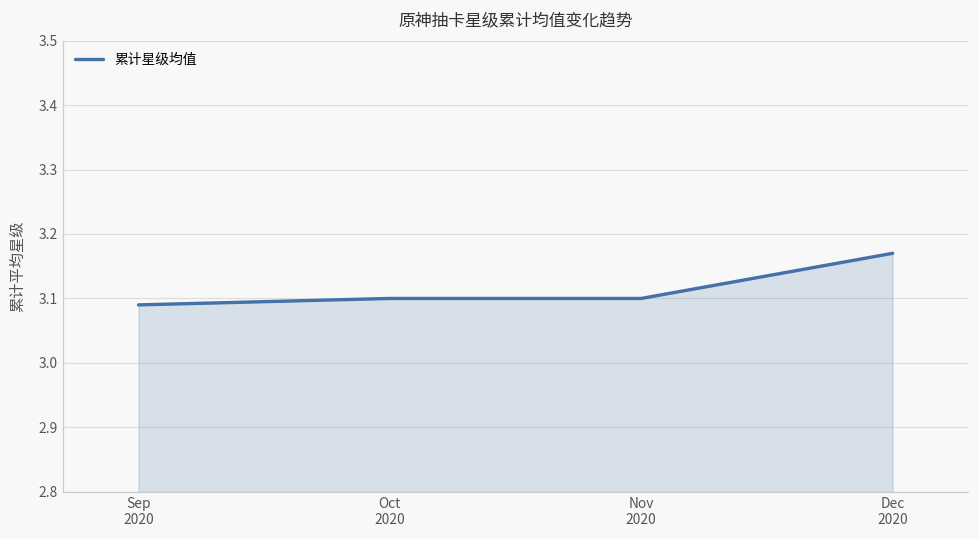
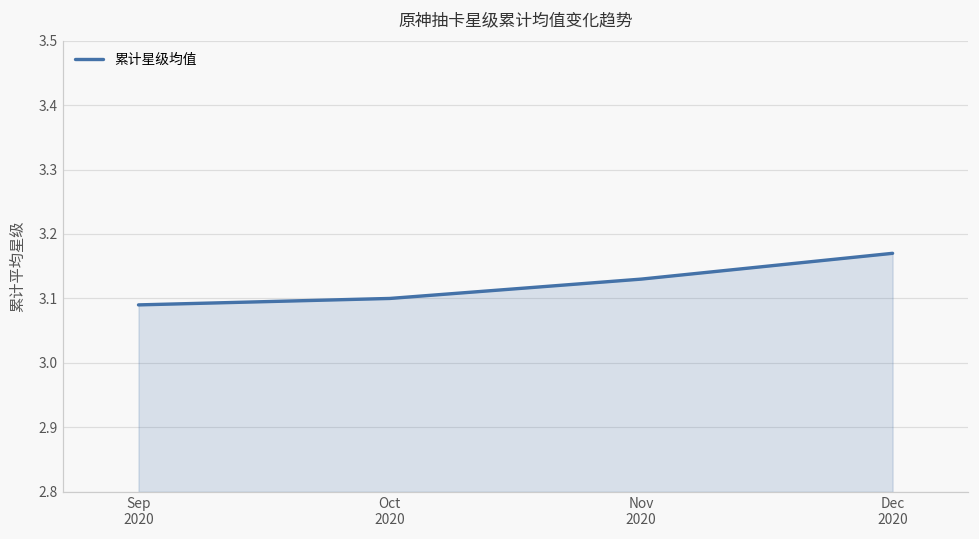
  {
    "Sep 2020": 3.09,
    "Oct 2020": 3.10,
-   "Nov 2020": 3.10,
+   "Nov 2020": 3.13,
    "Dec 2020": 3.17
  }
